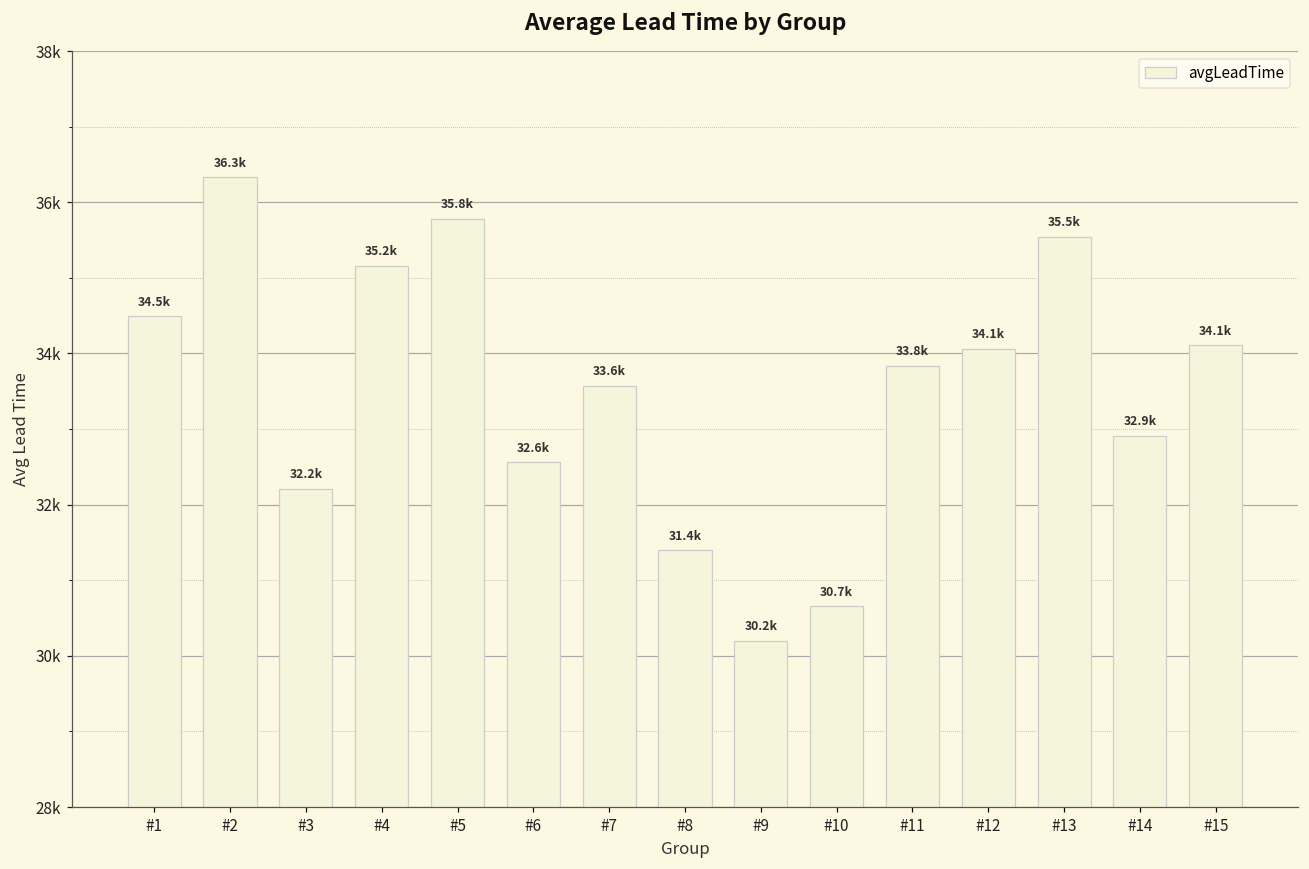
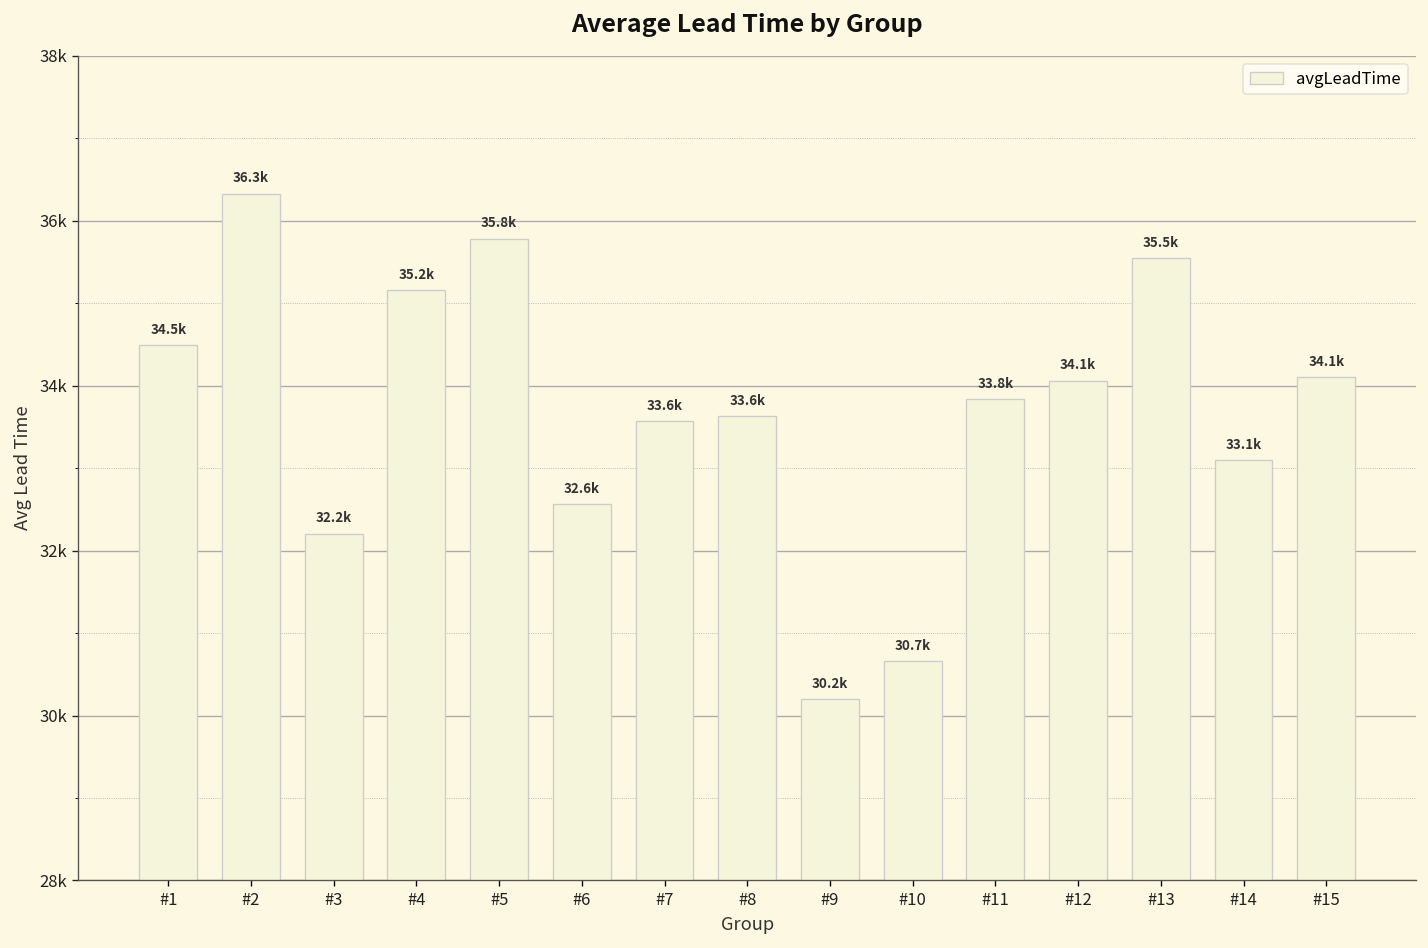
  {
    "#1": "34.5k",
    "#2": "36.3k",
    "#3": "32.2k",
    "#4": "35.2k",
    "#5": "35.8k",
    "#6": "32.6k",
    "#7": "33.6k",
-   "#8": "31.4k",
+   "#8": "33.6k",
    "#9": "30.2k",
    "#10": "30.7k",
    "#11": "33.8k",
    "#12": "34.1k",
    "#13": "35.5k",
-   "#14": "32.9k",
+   "#14": "33.1k",
    "#15": "34.1k"
  }
